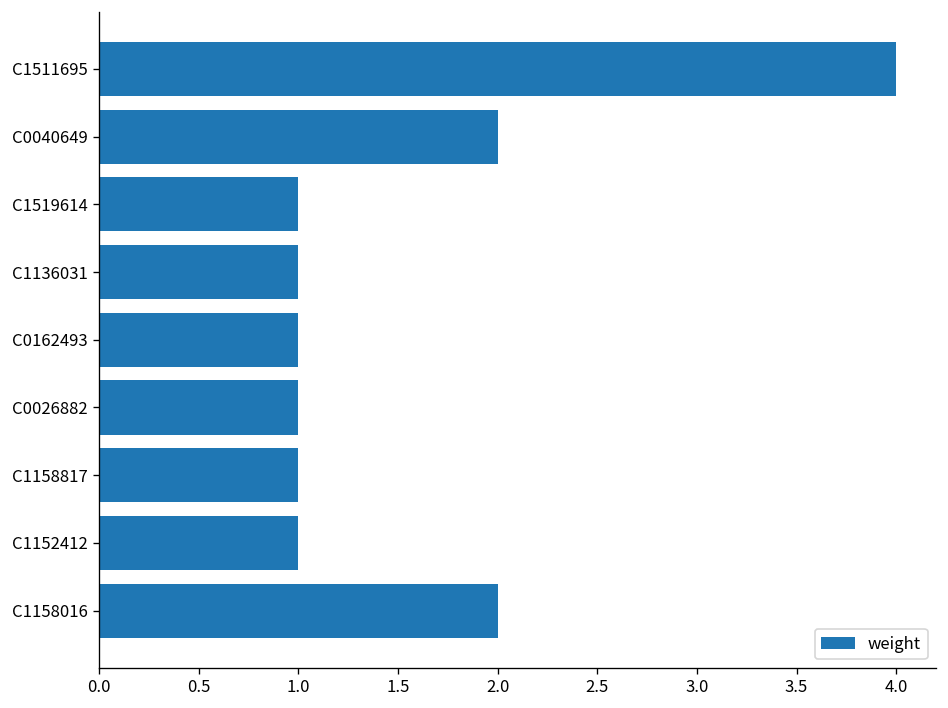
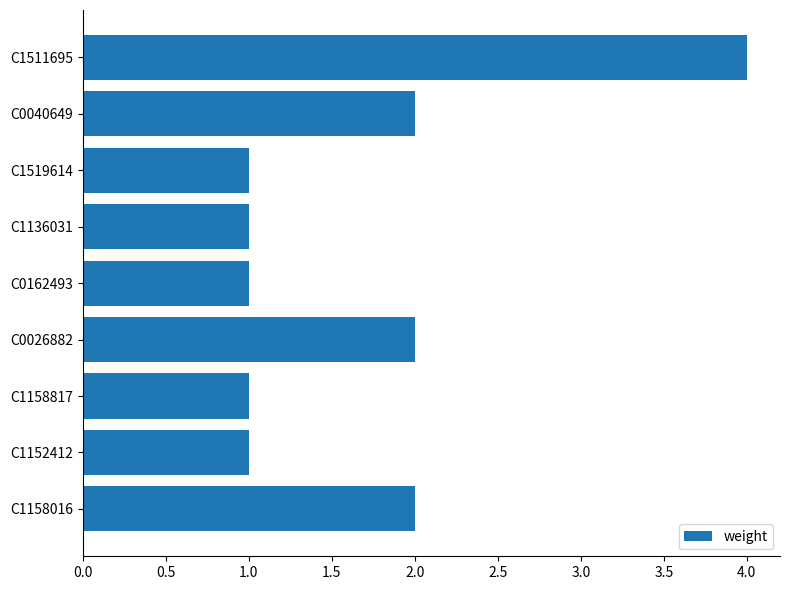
  {
    "C1511695": 4,
    "C0040649": 2,
    "C1519614": 1,
    "C1136031": 1,
    "C0162493": 1,
-   "C0026882": 1,
+   "C0026882": 2,
    "C1158817": 1,
    "C1152412": 1,
    "C1158016": 2
  }
